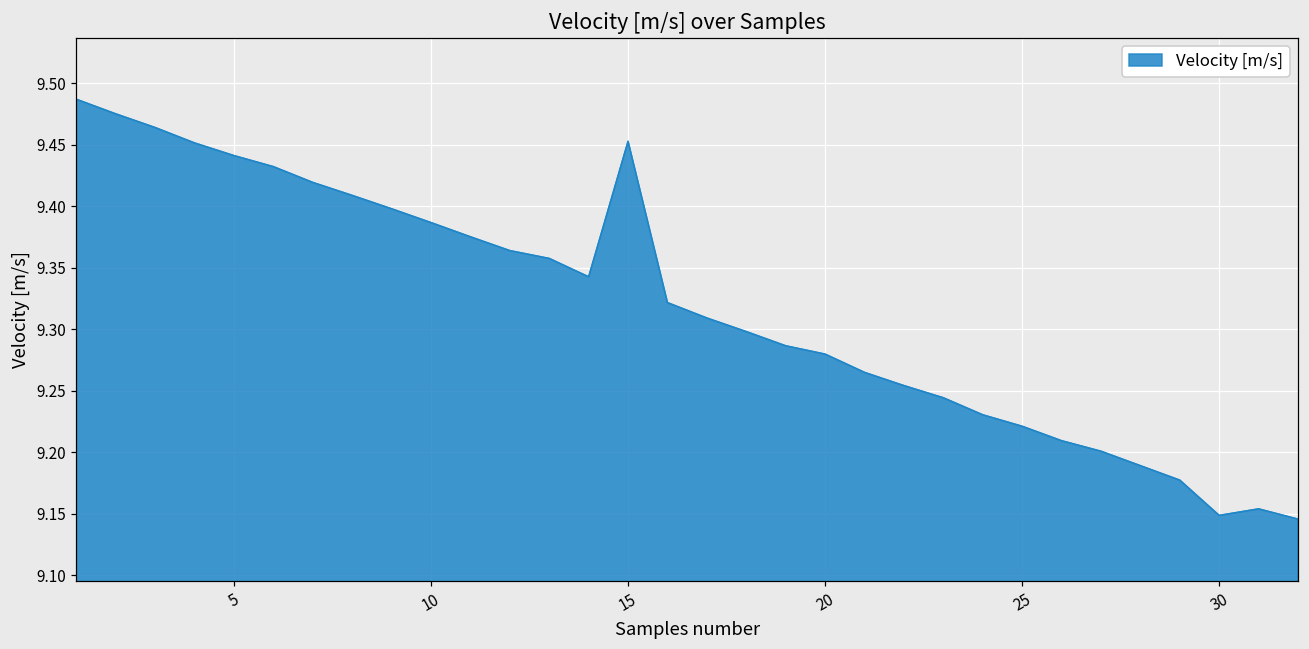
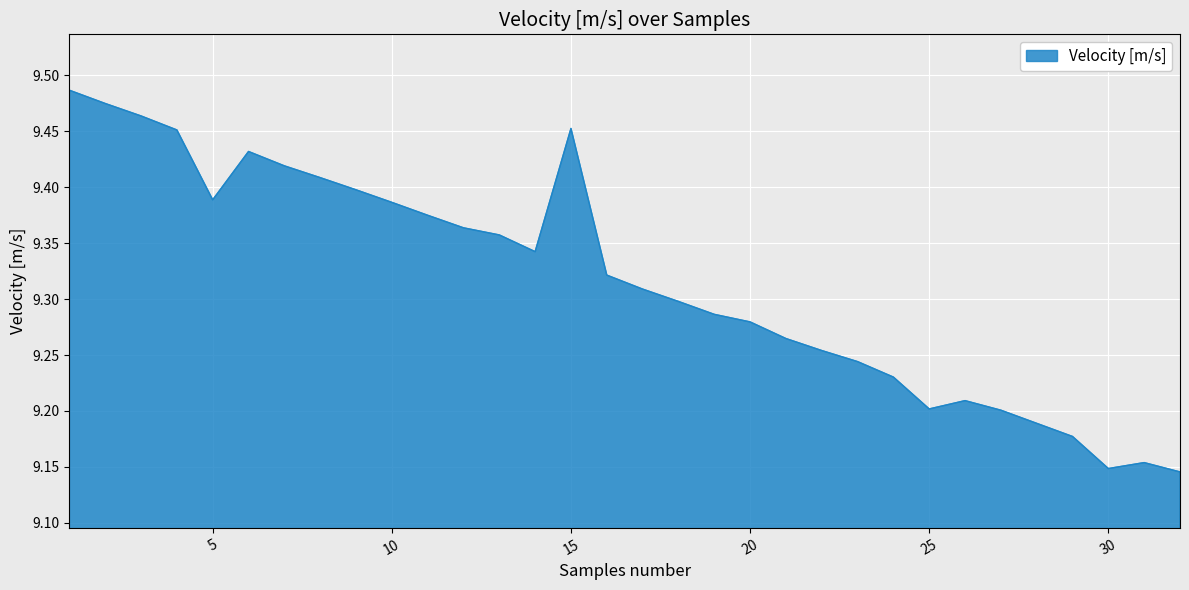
  {
-   "5": 9.441,
+   "5": 9.389,
    "10": 9.387,
    "15": 9.453,
    "20": 9.280,
-   "25": 9.221,
+   "25": 9.202,
    "30": 9.149
  }
